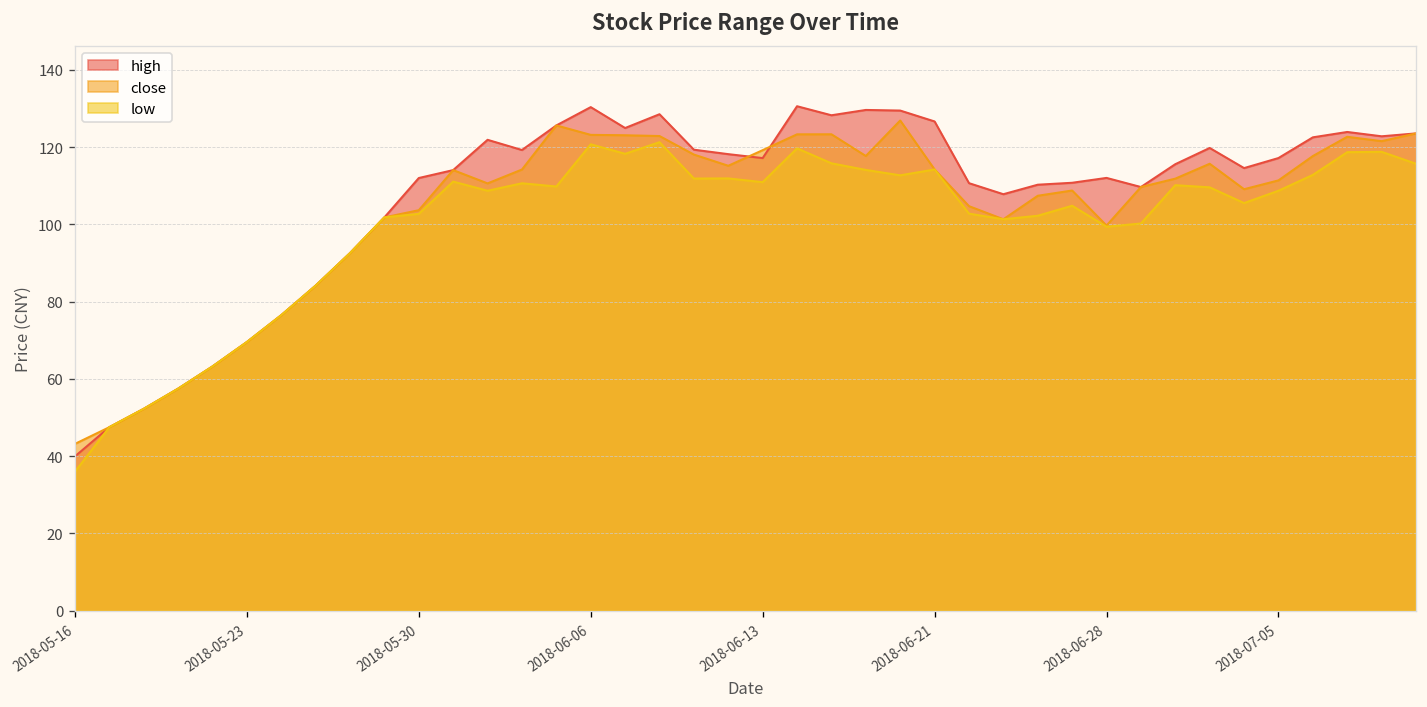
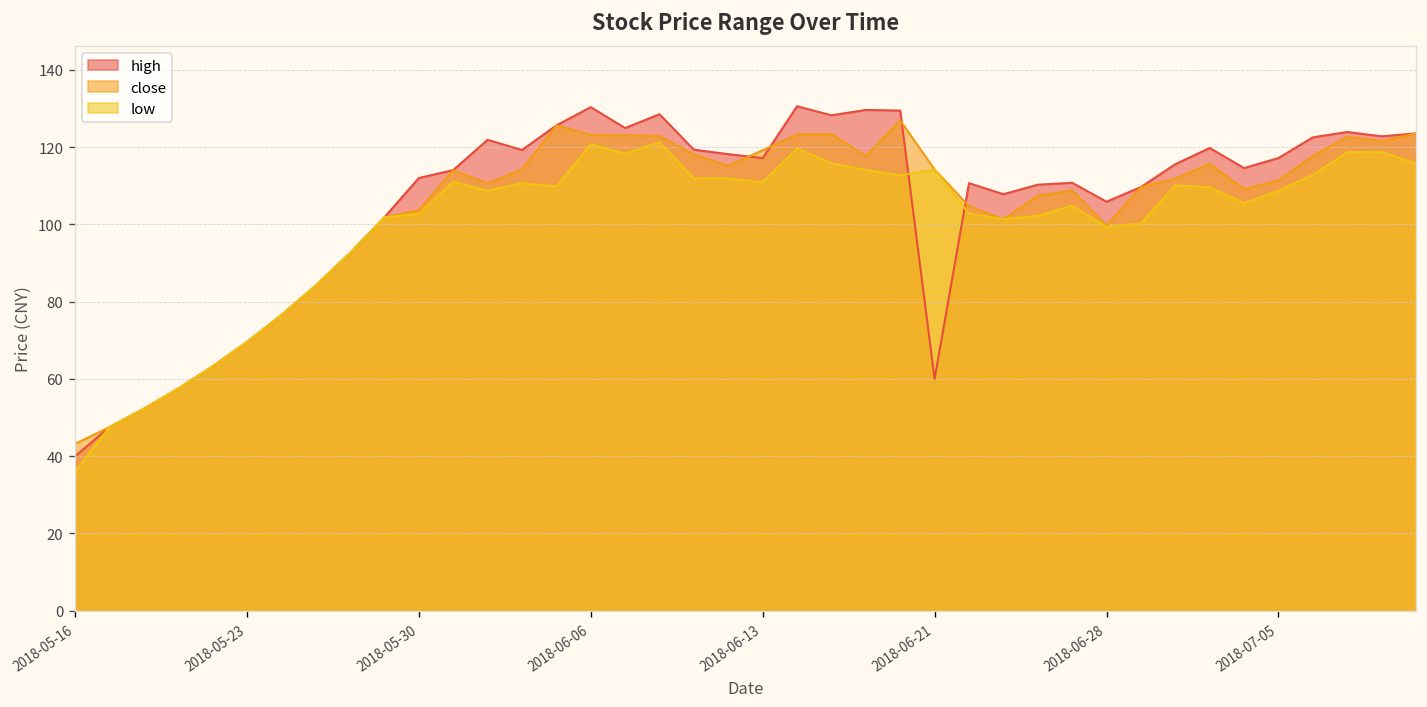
  {
    "high": {
      "2018-05-16": 40,
      "2018-05-30": 112,
      "2018-06-06": 130,
      "2018-06-13": 117,
-     "2018-06-21": 127,
-     "2018-06-28": 112,
+     "2018-06-21": 60,
+     "2018-06-28": 106,
      "2018-07-05": 117
    }
  }
